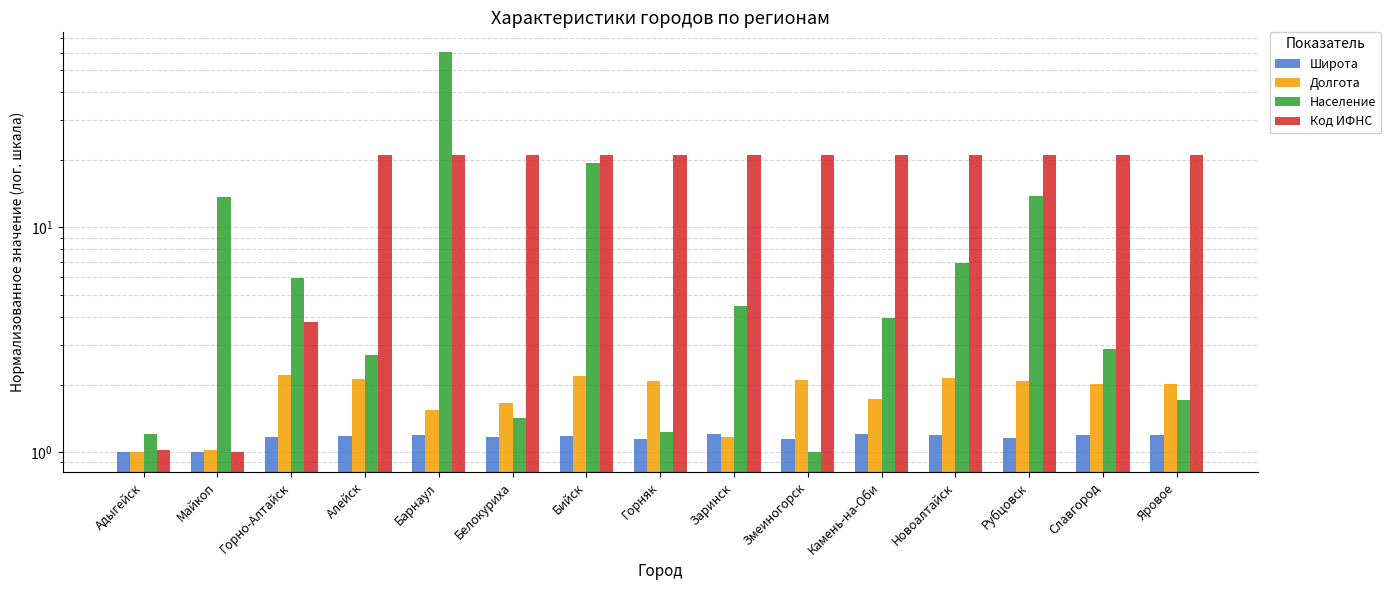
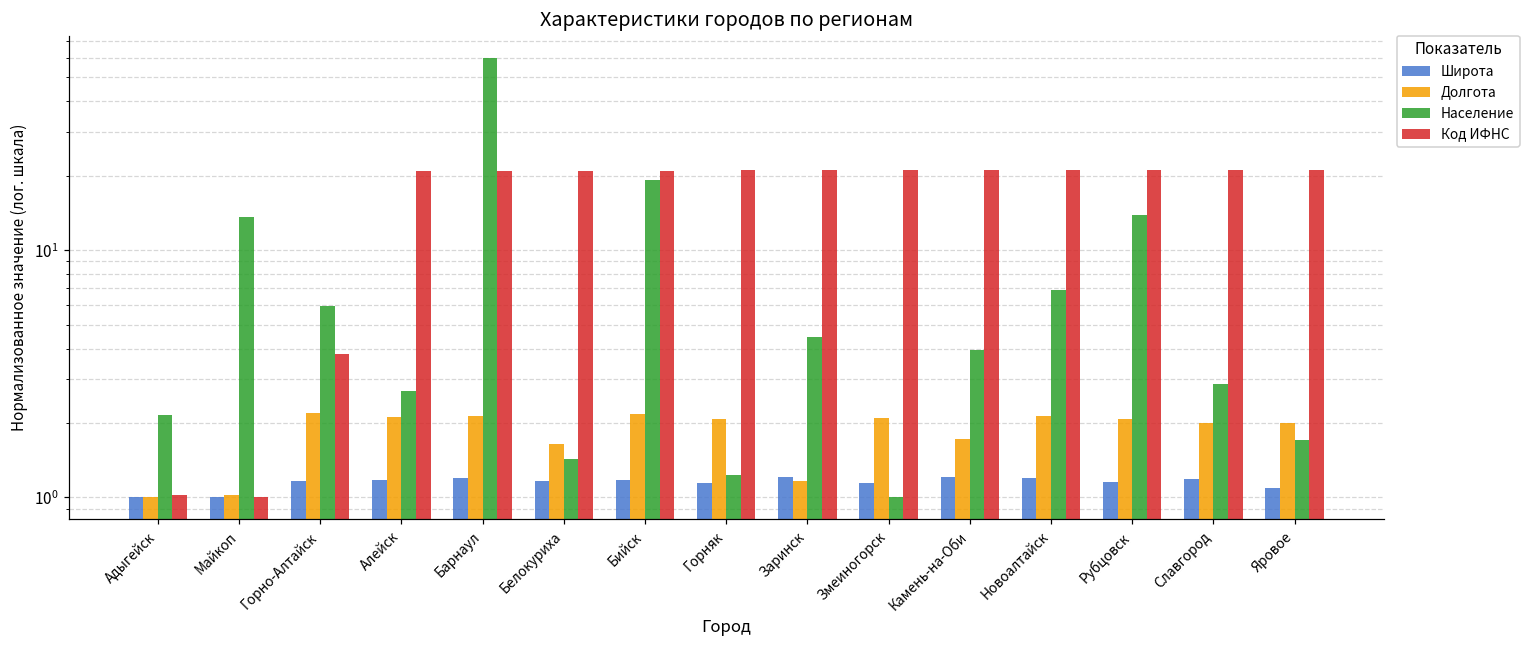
  {
    "Широта": {
      "Адыгейск": 1.0,
      "Майкоп": 1.0,
      "Горно-Алтайск": 1.2,
      "Алейск": 1.2,
      "Барнаул": 1.2,
      "Белокуриха": 1.2,
      "Бийск": 1.2,
      "Горняк": 1.1,
      "Заринск": 1.2,
      "Змеиногорск": 1.1,
      "Камень-на-Оби": 1.2,
      "Новоалтайск": 1.2,
      "Рубцовск": 1.2,
      "Славгород": 1.2,
-     "Яровое": 1.2
+     "Яровое": 1.1
    },
    "Долгота": {
      "Адыгейск": 1.0,
      "Майкоп": 1.0,
      "Горно-Алтайск": 2.2,
      "Алейск": 2.1,
-     "Барнаул": 1.5,
+     "Барнаул": 2.1,
      "Белокуриха": 1.6,
      "Бийск": 2.2,
      "Горняк": 2.1,
      "Заринск": 1.2,
      "Змеиногорск": 2.1,
      "Камень-на-Оби": 1.7,
      "Новоалтайск": 2.1,
      "Рубцовск": 2.1,
      "Славгород": 2.0,
      "Яровое": 2.0
    },
    "Население": {
-     "Адыгейск": 1.2,
+     "Адыгейск": 2.1,
      "Майкоп": 14,
      "Горно-Алтайск": 5.9,
      "Алейск": 2.7,
      "Барнаул": 60,
      "Белокуриха": 1.4,
      "Бийск": 19,
      "Горняк": 1.2,
      "Заринск": 4.5,
      "Змеиногорск": 1.0,
      "Камень-на-Оби": 4.0,
      "Новоалтайск": 6.9,
      "Рубцовск": 14,
      "Славгород": 2.9,
      "Яровое": 1.7
    },
    "Код ИФНС": {
      "Адыгейск": 1.0,
      "Майкоп": 1.0,
      "Горно-Алтайск": 3.8,
      "Алейск": 21,
      "Барнаул": 21,
      "Белокуриха": 21,
      "Бийск": 21,
      "Горняк": 21,
      "Заринск": 21,
      "Змеиногорск": 21,
      "Камень-на-Оби": 21,
      "Новоалтайск": 21,
      "Рубцовск": 21,
      "Славгород": 21,
      "Яровое": 21
    }
  }
